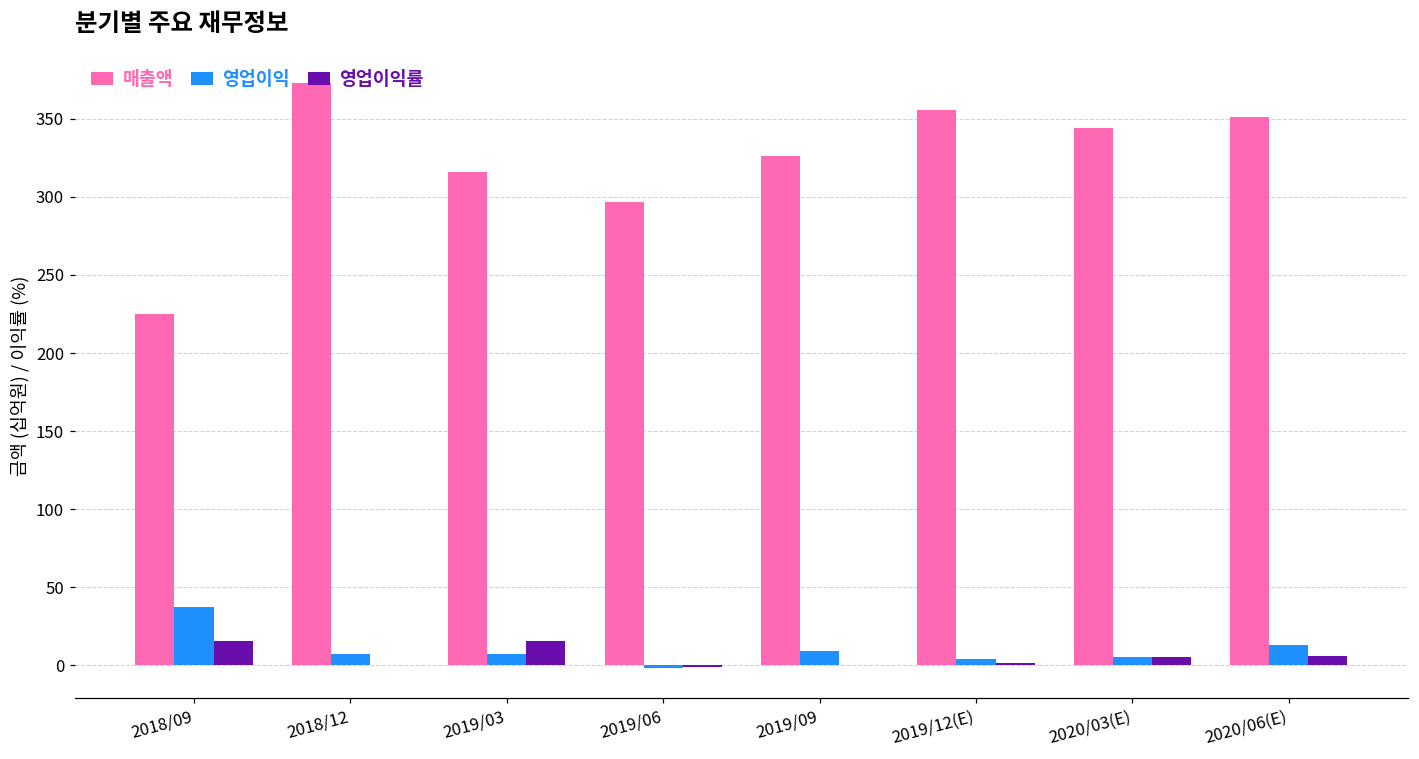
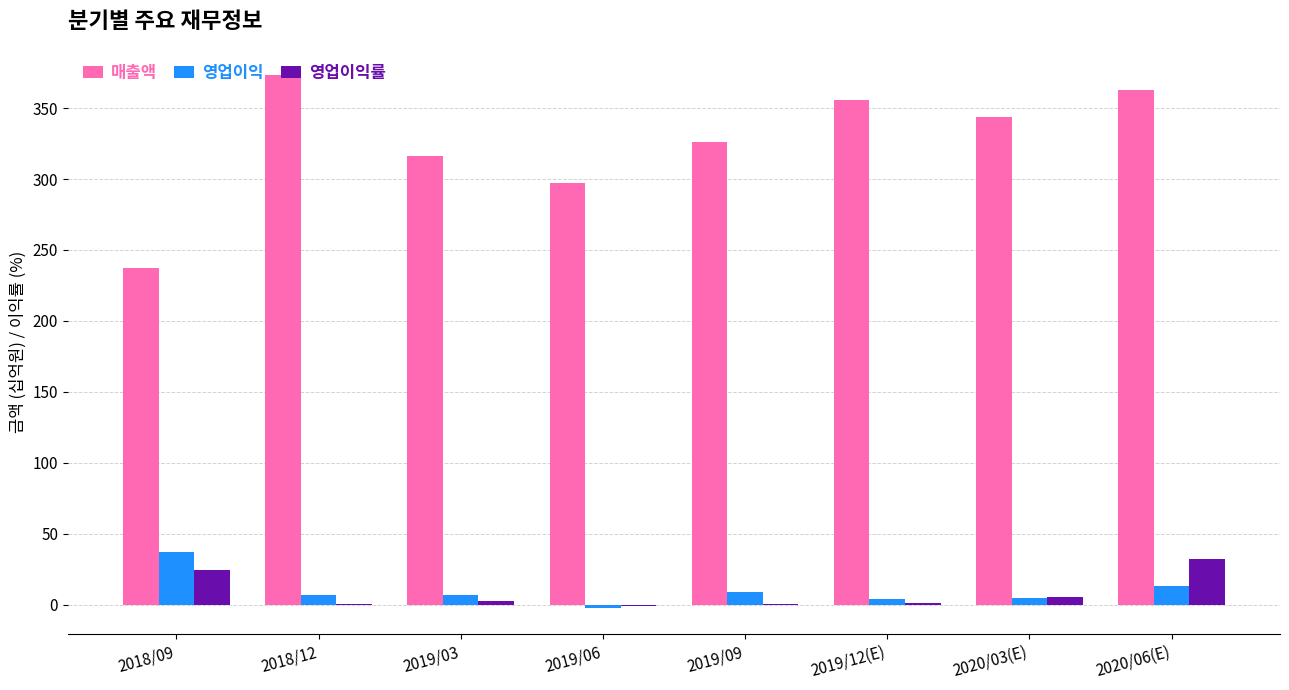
  {
    "매출액": {
-     "2018/09": 225,
+     "2018/09": 237,
      "2018/12": 373,
      "2019/03": 316,
      "2019/06": 297,
      "2019/09": 326,
      "2019/12(E)": 356,
      "2020/03(E)": 344,
-     "2020/06(E)": 351
+     "2020/06(E)": 363
    },
    "영업이익": {
      "2018/09": 37,
      "2018/12": 7,
      "2019/03": 7,
      "2019/06": -2,
      "2019/09": 9,
      "2019/12(E)": 4,
      "2020/03(E)": 5,
      "2020/06(E)": 13
    },
    "영업이익률": {
-     "2018/09": 15,
-     "2019/03": 15,
+     "2018/09": 25,
+     "2019/03": 2,
      "2020/03(E)": 6,
-     "2020/06(E)": 6
+     "2020/06(E)": 32
    }
  }
